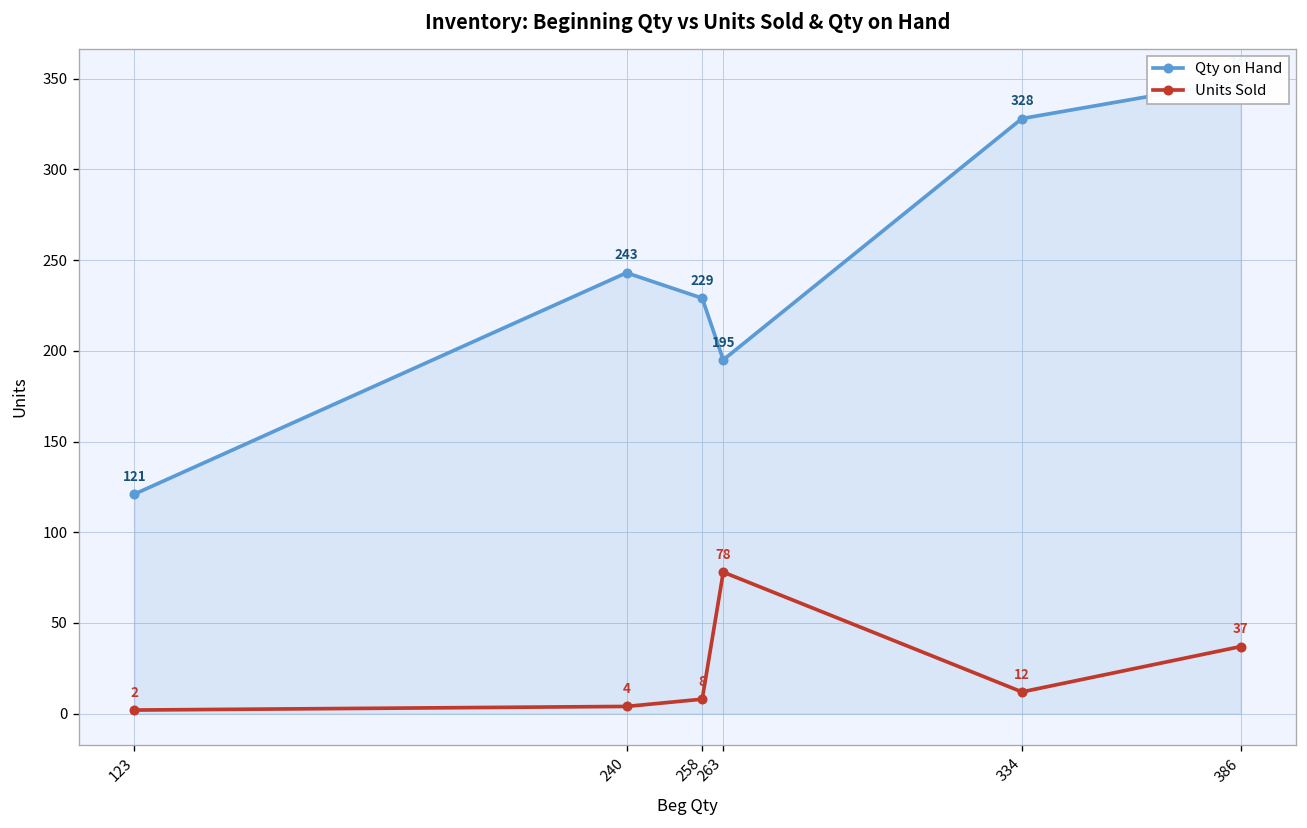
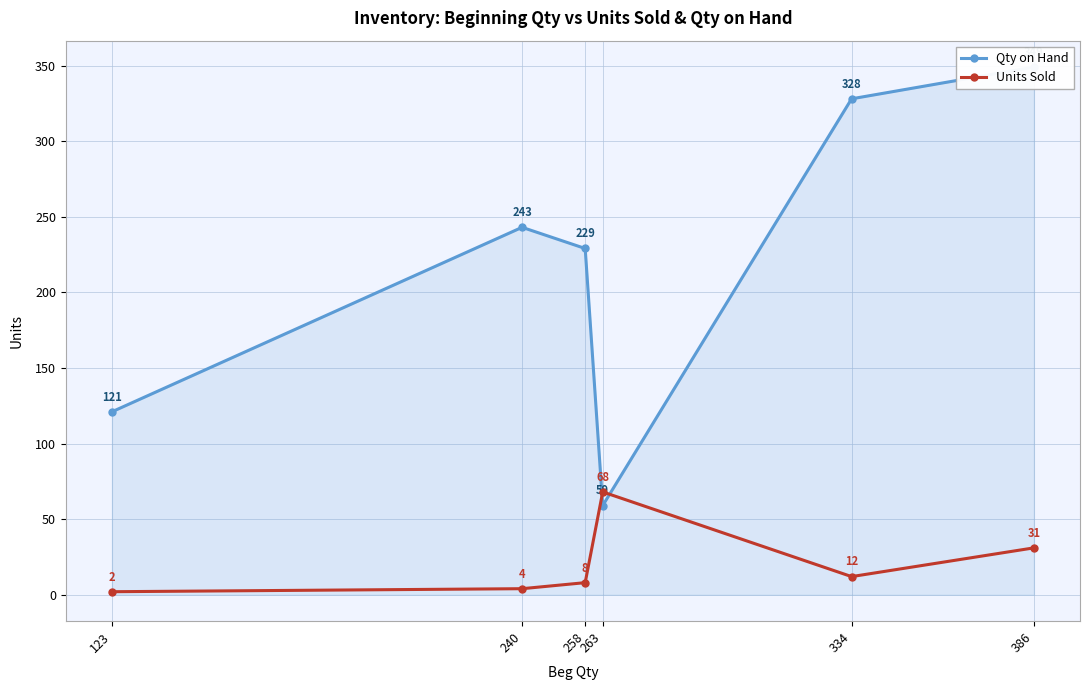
  {
    "Qty on Hand": {
      "123": 121,
      "240": 243,
      "258": 229,
-     "263": 195,
+     "263": 59,
      "334": 328
    },
    "Units Sold": {
      "123": 2,
      "240": 4,
      "258": 8,
-     "263": 78,
+     "263": 68,
      "334": 12,
-     "386": 37
+     "386": 31
    }
  }
